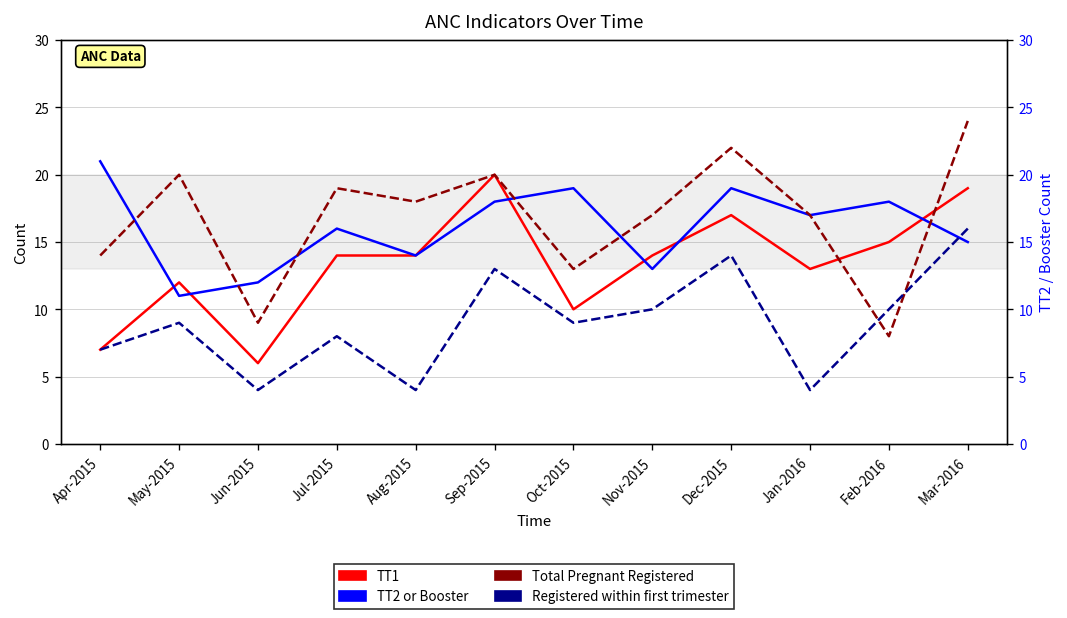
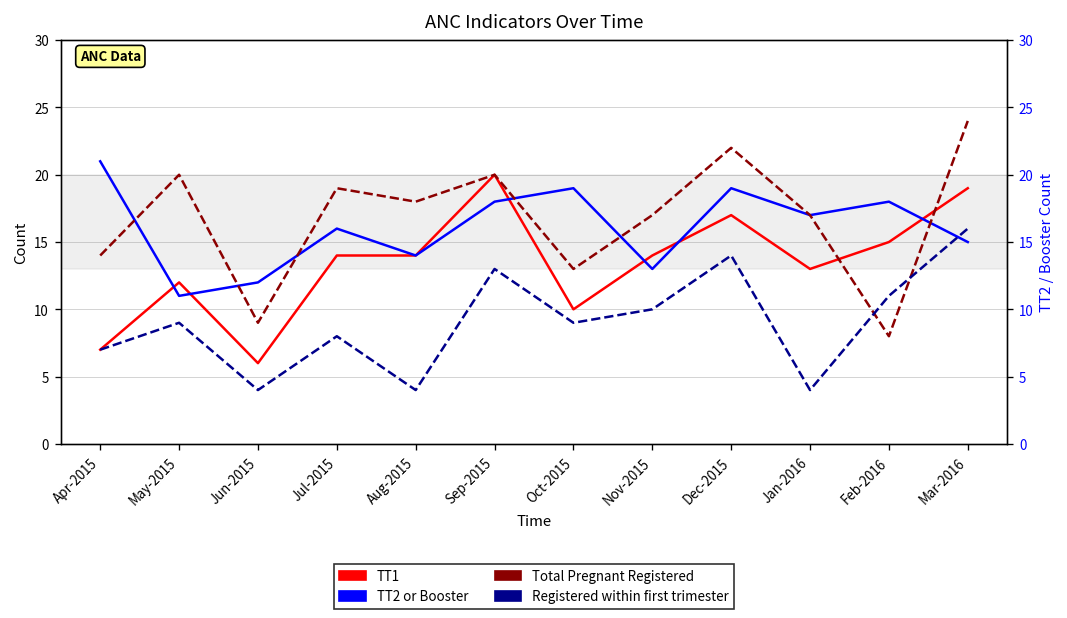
  {
    "TT1": {
      "May-2015": 12,
      "Jun-2015": 6,
      "Jul-2015": 14,
      "Oct-2015": 10,
      "Nov-2015": 14,
      "Dec-2015": 17,
      "Jan-2016": 13,
      "Feb-2016": 15,
      "Mar-2016": 19
    },
    "TT2 or Booster": {
      "Apr-2015": 21,
      "May-2015": 11,
      "Jun-2015": 12,
      "Jul-2015": 16,
      "Aug-2015": 14.0,
      "Sep-2015": 18,
      "Oct-2015": 19,
      "Nov-2015": 13,
      "Dec-2015": 19,
      "Jan-2016": 17.0,
      "Feb-2016": 18,
      "Mar-2016": 15
    },
    "Total Pregnant Registered": {
      "Apr-2015": 14,
      "May-2015": 20,
      "Jun-2015": 9,
      "Jul-2015": 19,
      "Aug-2015": 18,
      "Oct-2015": 13,
      "Nov-2015": 17,
      "Dec-2015": 22,
      "Feb-2016": 8,
      "Mar-2016": 24
    },
    "Registered within first trimester": {
      "May-2015": 9,
      "Jun-2015": 4,
      "Jul-2015": 8,
      "Aug-2015": 4,
      "Sep-2015": 13,
      "Oct-2015": 9,
      "Nov-2015": 10,
      "Dec-2015": 14,
      "Jan-2016": 4,
-     "Feb-2016": 10,
+     "Feb-2016": 11,
      "Mar-2016": 16
    }
  }
